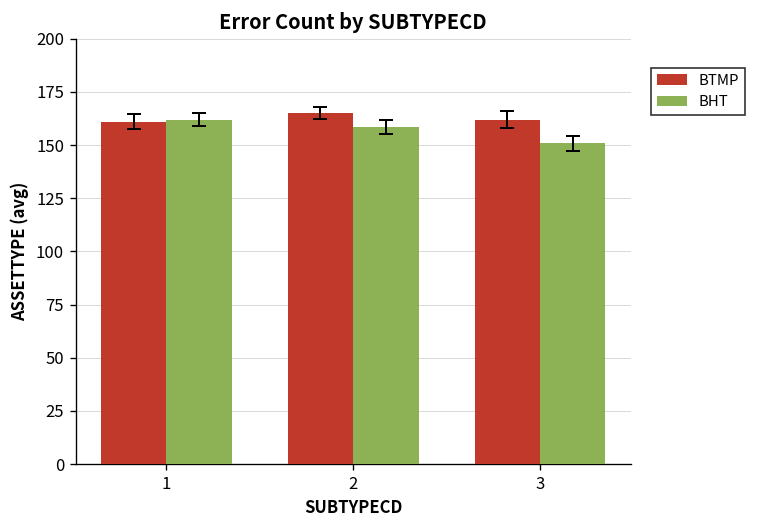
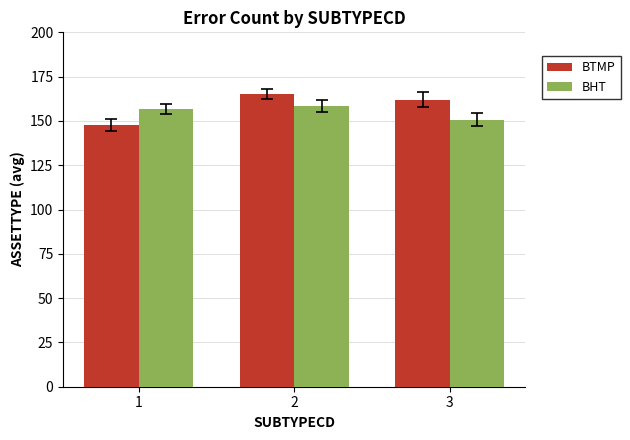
  {
    "BTMP": {
-     "1": 161,
+     "1": 148,
      "2": 165,
      "3": 162
    },
    "BHT": {
-     "1": 162,
+     "1": 157,
      "2": 158,
      "3": 151
    }
  }
